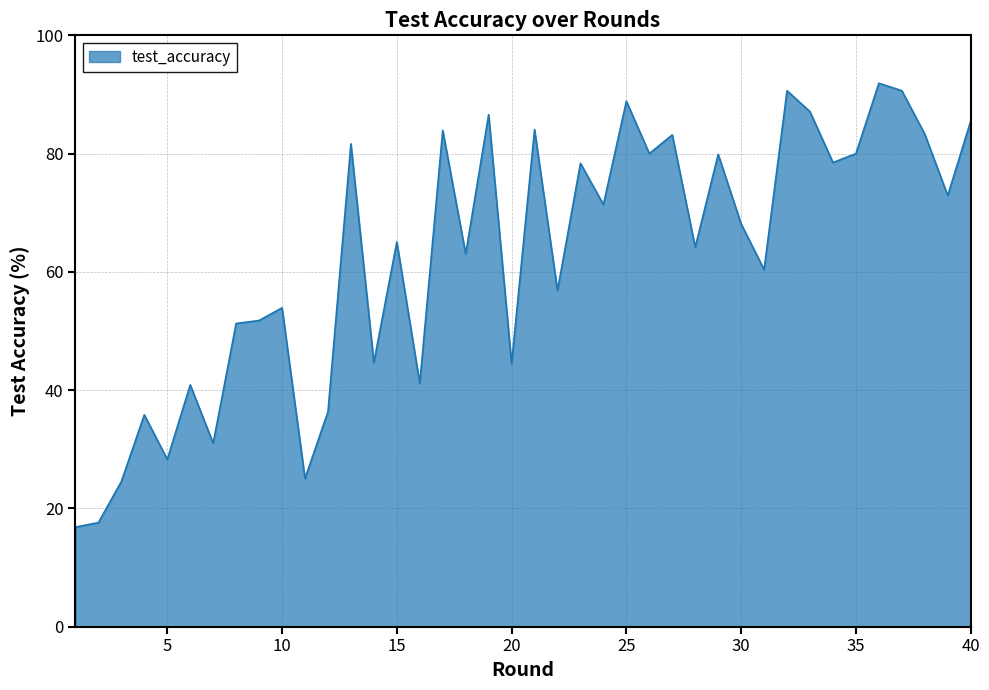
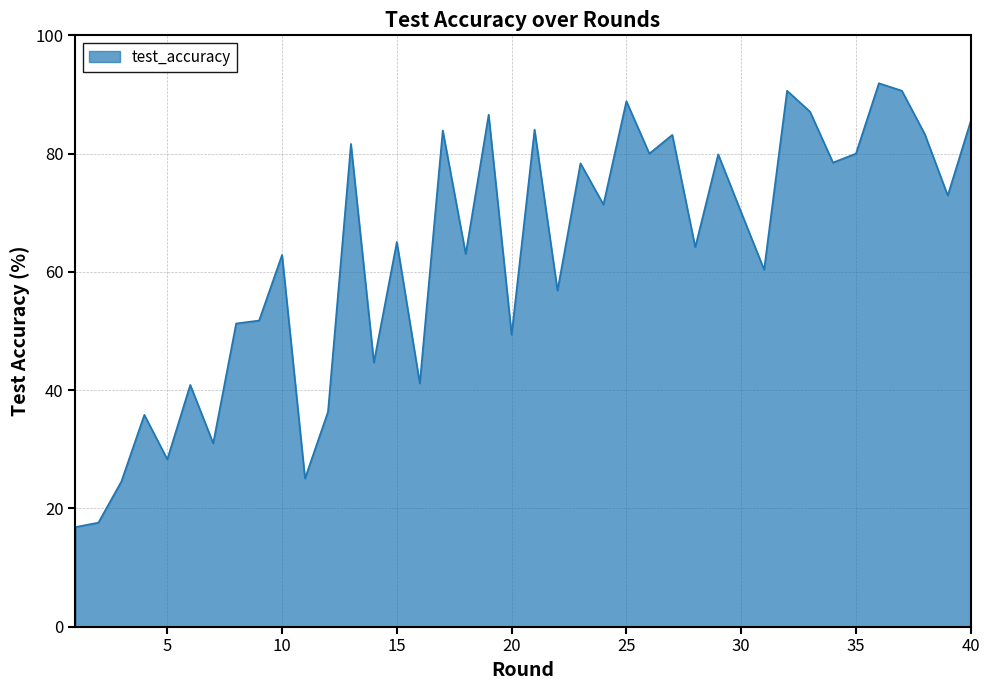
  {
    "5": 28,
-   "10": 54,
+   "10": 63,
    "15": 65,
-   "20": 44,
+   "20": 49,
    "25": 89,
-   "30": 68,
+   "30": 70,
    "35": 80,
    "40": 85
  }
